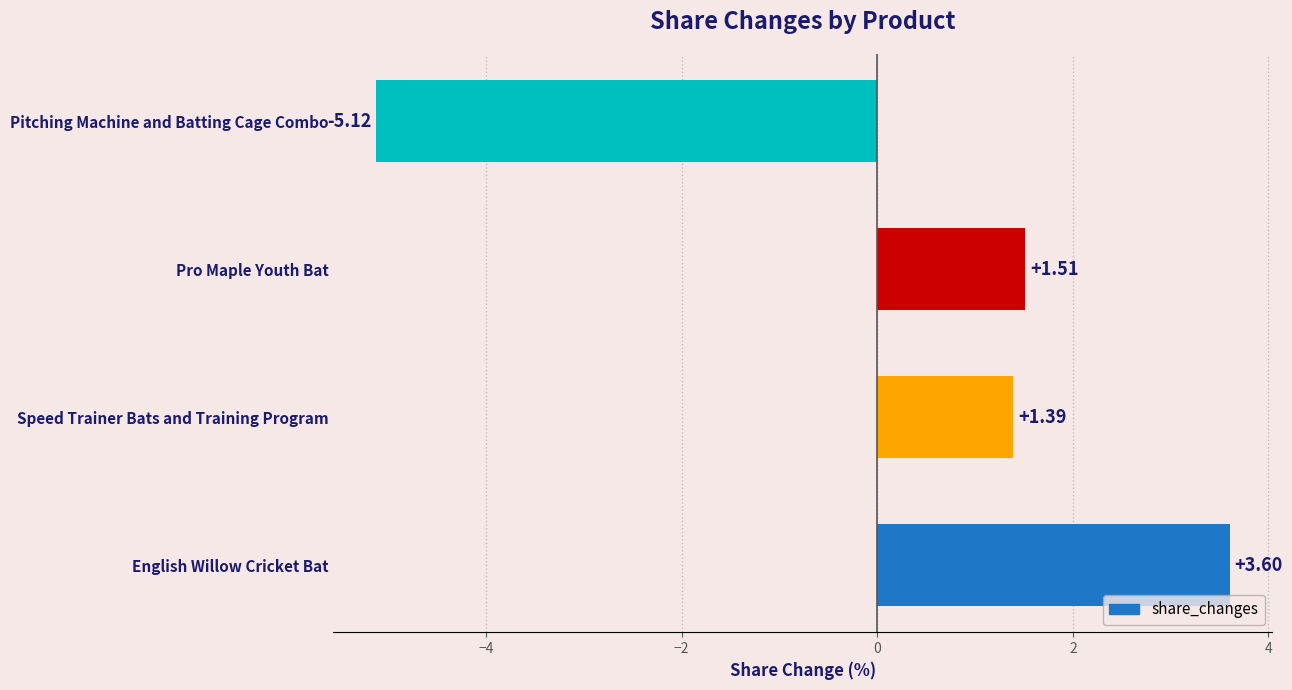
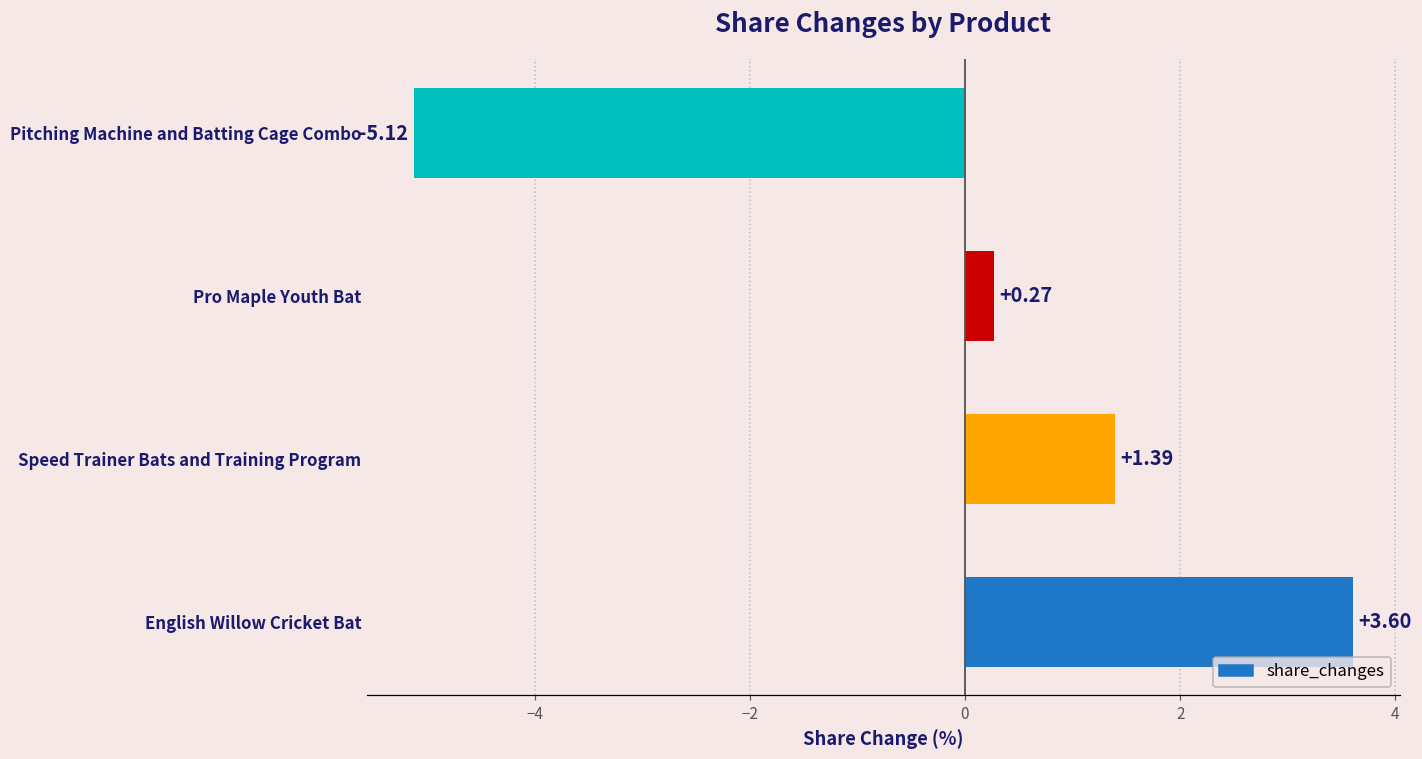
  {
    "Pitching Machine and Batting Cage Combo": "-5.12",
-   "Pro Maple Youth Bat": "+1.51",
+   "Pro Maple Youth Bat": "+0.27",
    "Speed Trainer Bats and Training Program": "+1.39",
    "English Willow Cricket Bat": "+3.60"
  }
